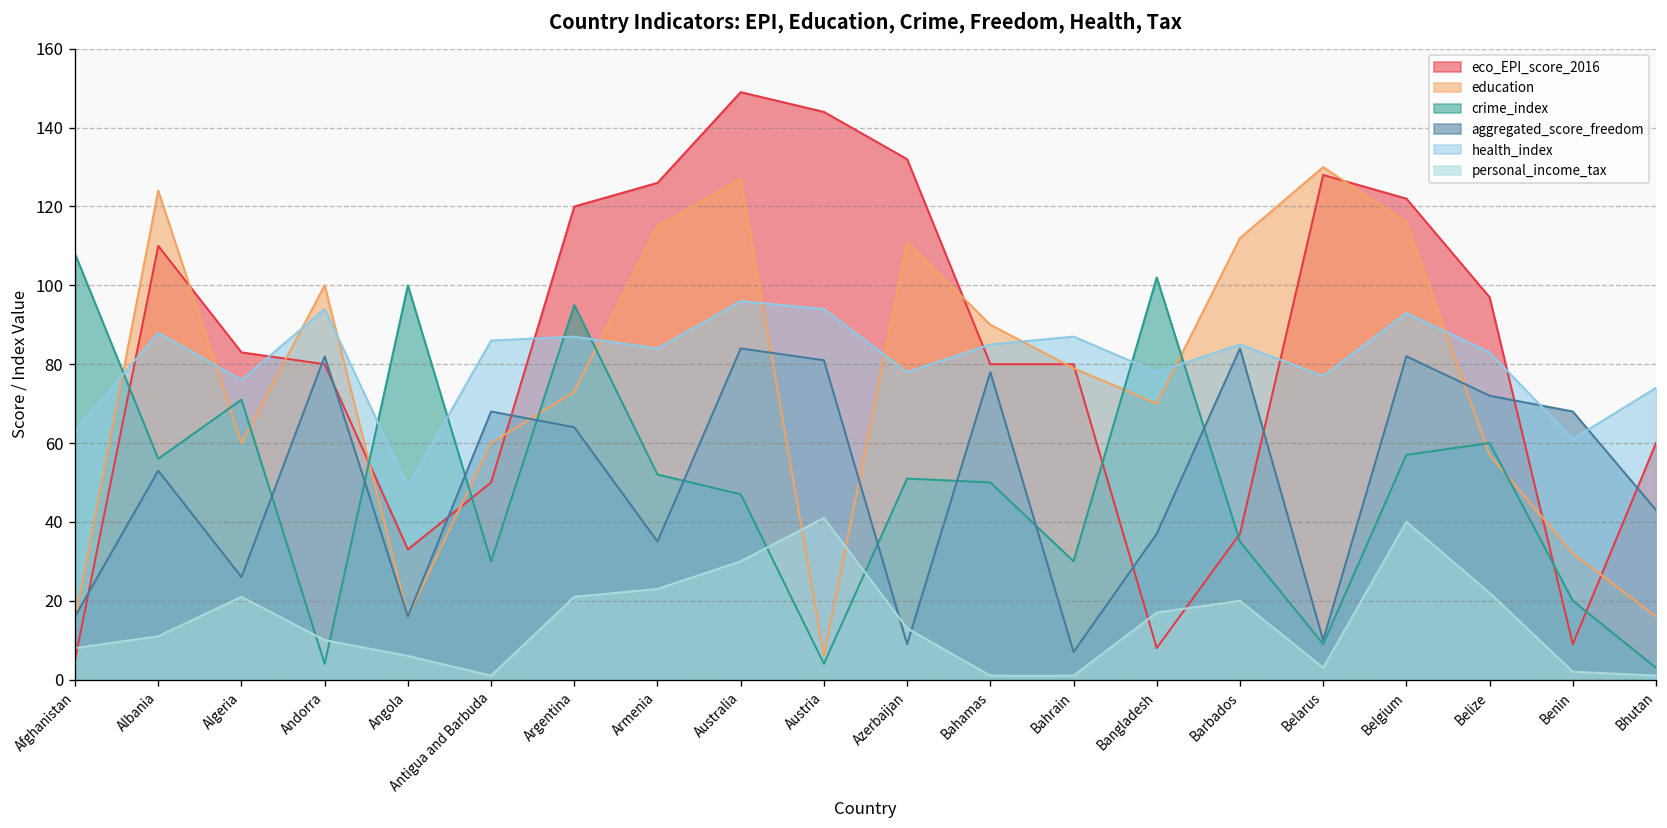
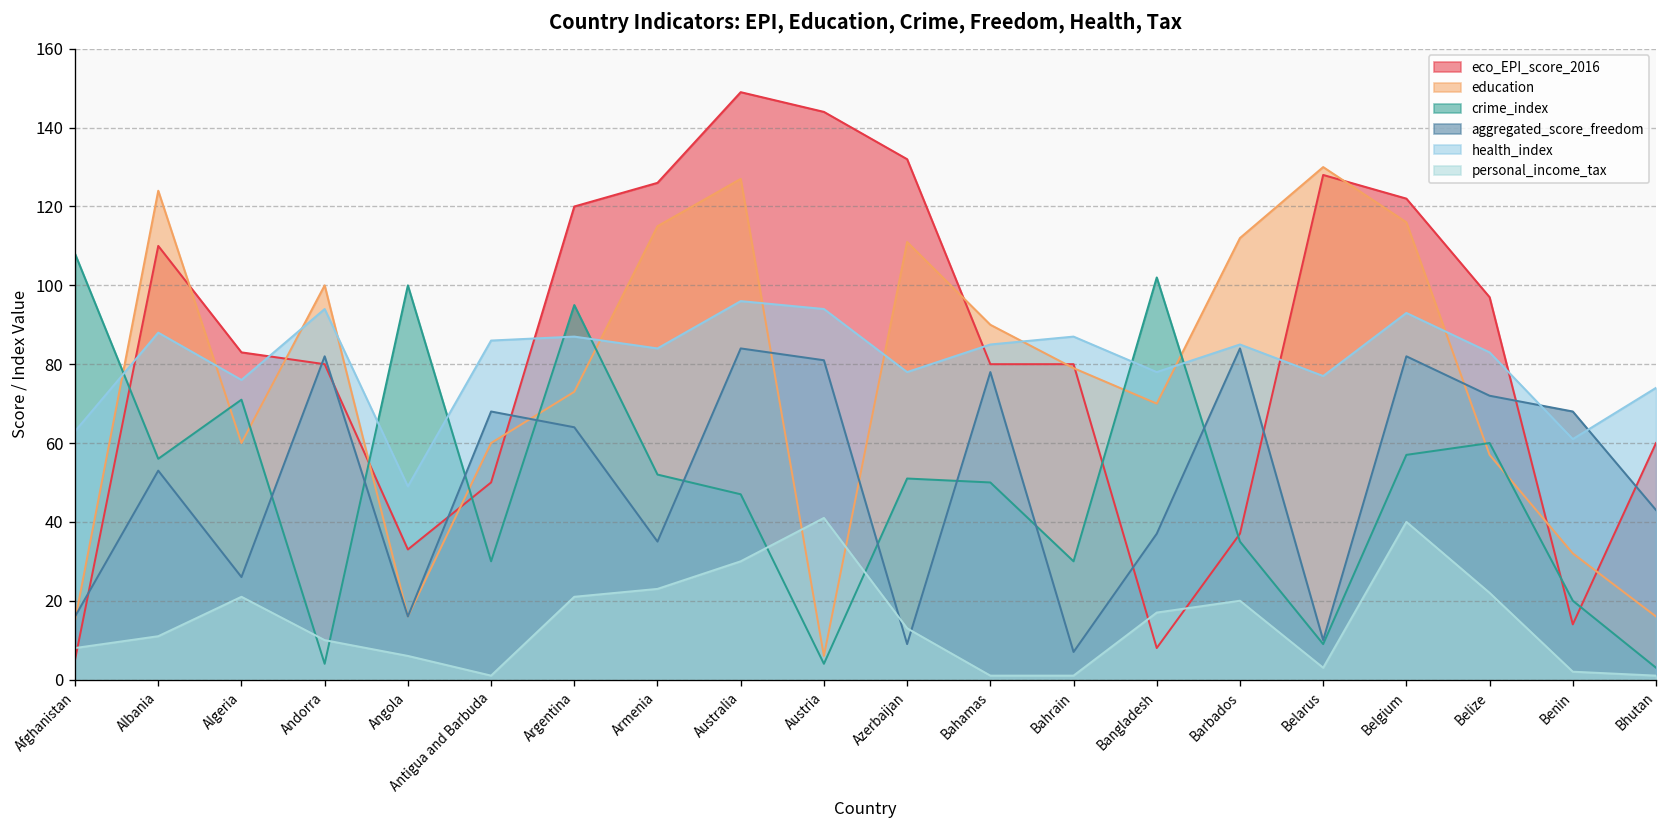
  {
    "eco_EPI_score_2016": {
      "Afghanistan": 5,
      "Albania": 110,
      "Algeria": 83,
      "Andorra": 80,
      "Angola": 33,
      "Antigua and Barbuda": 50,
      "Argentina": 120,
      "Armenia": 126,
      "Australia": 149,
      "Austria": 144,
      "Azerbaijan": 132,
      "Bahamas": 80,
      "Bahrain": 80,
      "Bangladesh": 8,
      "Barbados": 37,
      "Belarus": 128,
      "Belgium": 122,
      "Belize": 97,
-     "Benin": 9,
+     "Benin": 14,
      "Bhutan": 60
    },
    "education": {
      "Afghanistan": 15,
      "Albania": 124,
      "Algeria": 60,
      "Andorra": 100,
      "Antigua and Barbuda": 60,
      "Argentina": 73,
      "Armenia": 115,
      "Australia": 127,
      "Austria": 6,
      "Azerbaijan": 111,
      "Bahamas": 90,
      "Bahrain": 79,
      "Bangladesh": 70,
      "Barbados": 112,
      "Belarus": 130,
      "Belgium": 116,
      "Belize": 57,
      "Benin": 32,
      "Bhutan": 16
    }
  }
